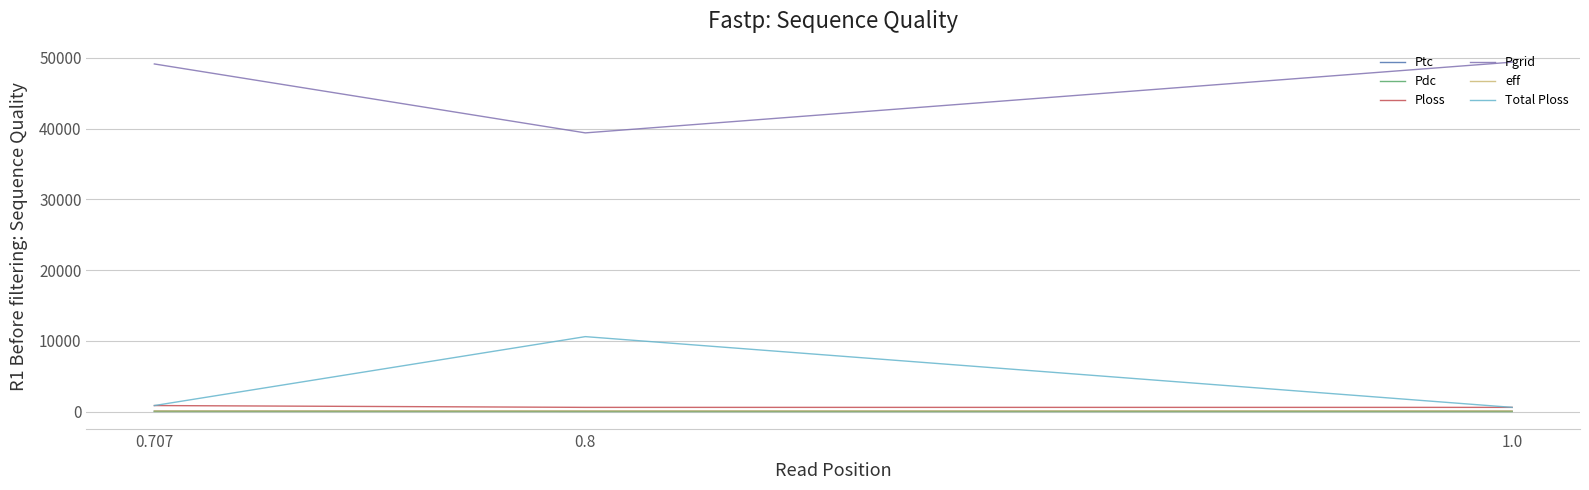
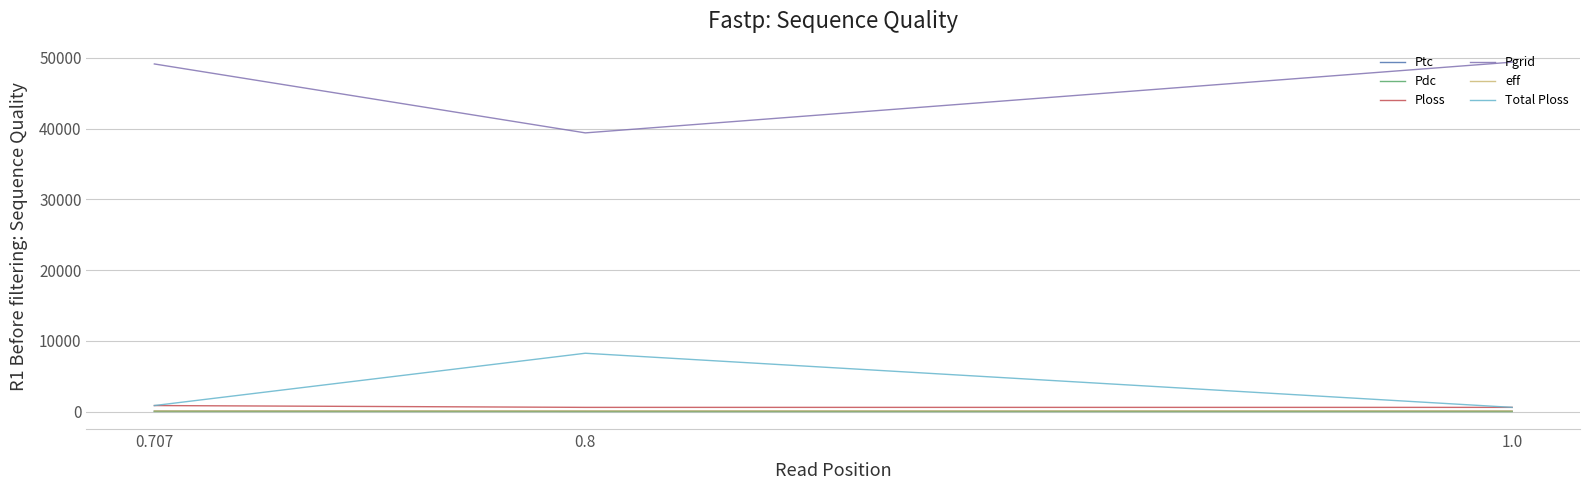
  {
    "Ploss": {
      "0.8": 1000
    },
    "Pgrid": {
      "0.707": 49000,
      "0.8": 39000,
      "1.0": 49000
    },
    "Total Ploss": {
-     "0.8": 11000
+     "0.8": 8000
    }
  }
